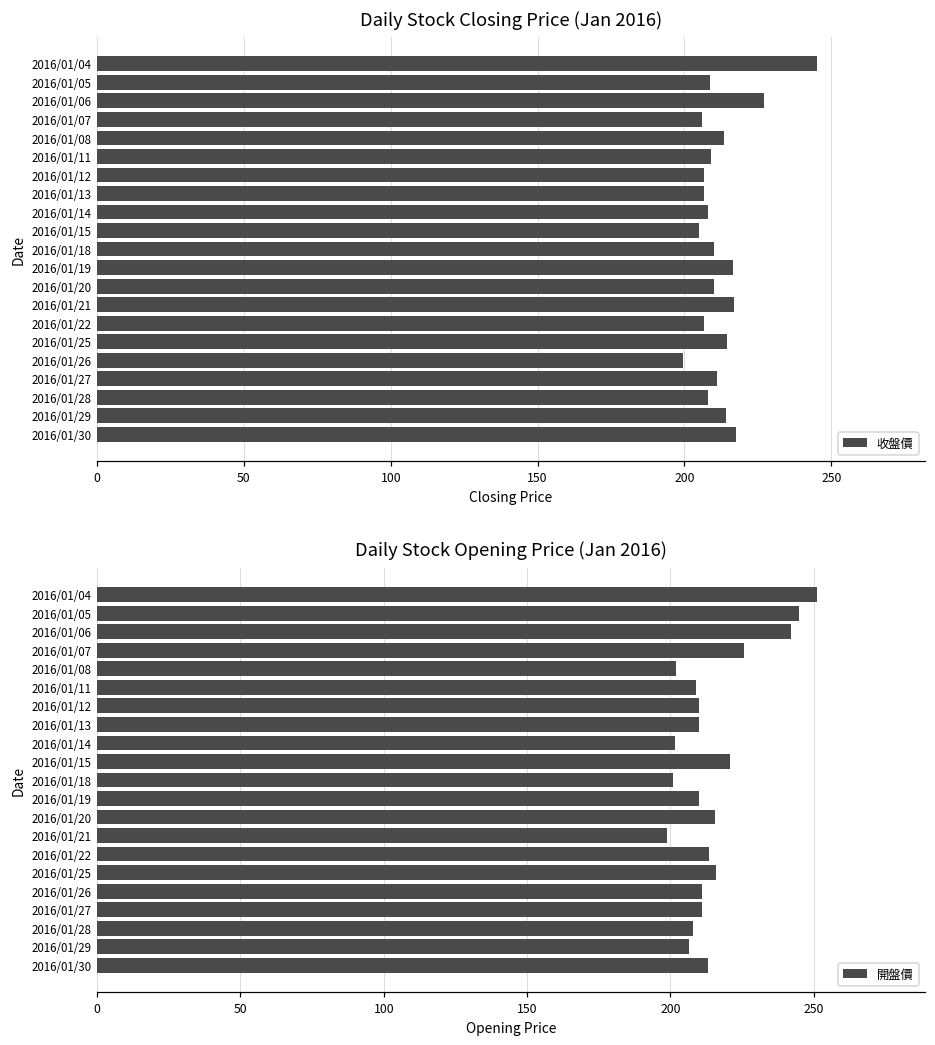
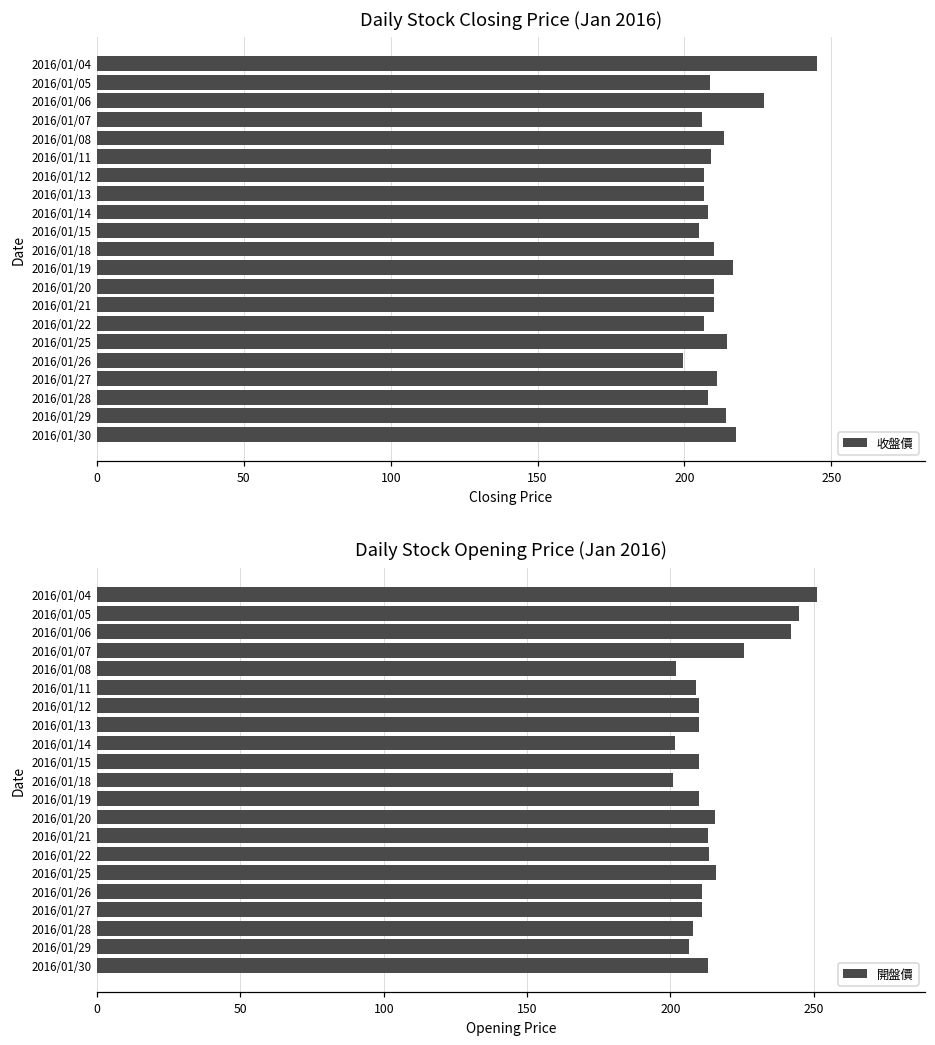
  {
    "Daily Stock Closing Price (Jan 2016)": {
      "收盤價": {
        "2016/01/04": 245,
        "2016/01/05": 209,
        "2016/01/06": 227,
        "2016/01/07": 206,
        "2016/01/08": 214,
        "2016/01/11": 209,
        "2016/01/12": 207,
        "2016/01/13": 207,
        "2016/01/14": 208,
        "2016/01/15": 205,
        "2016/01/18": 210,
        "2016/01/19": 217,
        "2016/01/20": 210,
-       "2016/01/21": 217,
+       "2016/01/21": 210,
        "2016/01/22": 207,
        "2016/01/25": 215,
        "2016/01/26": 200,
        "2016/01/27": 211,
        "2016/01/28": 208,
        "2016/01/29": 214,
        "2016/01/30": 218
      }
    },
    "Daily Stock Opening Price (Jan 2016)": {
      "2016/01/04": 251,
      "2016/01/05": 245,
      "2016/01/06": 242,
      "2016/01/07": 226,
      "2016/01/08": 202,
      "2016/01/11": 209,
      "2016/01/12": 210,
      "2016/01/13": 210,
      "2016/01/14": 202,
-     "2016/01/15": 221,
+     "2016/01/15": 210,
      "2016/01/18": 201,
      "2016/01/19": 210,
      "2016/01/20": 216,
-     "2016/01/21": 199,
+     "2016/01/21": 213,
      "2016/01/22": 214,
      "2016/01/25": 216,
      "2016/01/26": 211,
      "2016/01/27": 211,
      "2016/01/28": 208,
      "2016/01/29": 207,
      "2016/01/30": 213
    }
  }
